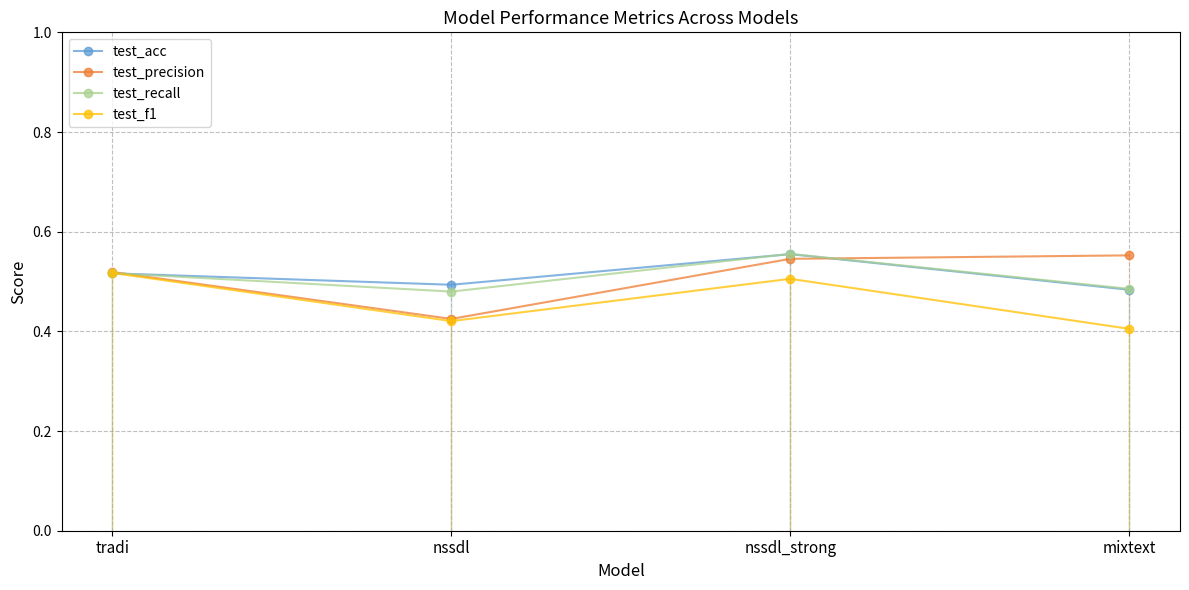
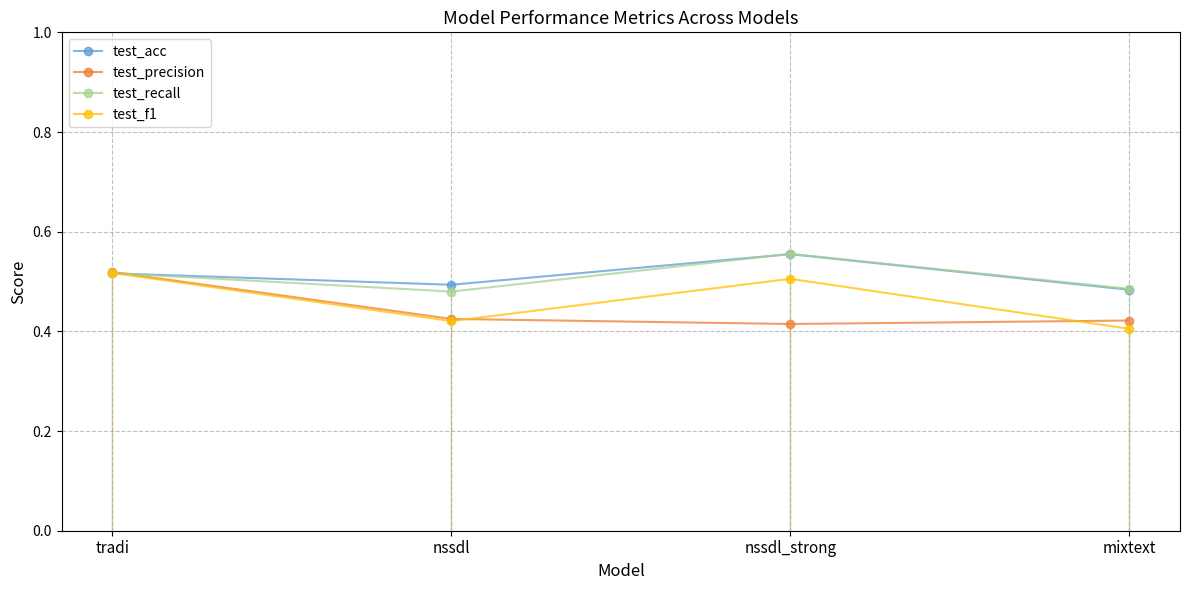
  {
    "test_acc": {
      "nssdl": 0.49
    },
    "test_precision": {
-     "nssdl_strong": 0.55,
-     "mixtext": 0.55
+     "nssdl_strong": 0.41,
+     "mixtext": 0.42
    },
    "test_recall": {
      "nssdl": 0.48
    },
    "test_f1": {
      "nssdl_strong": 0.51,
      "mixtext": 0.41
    }
  }
